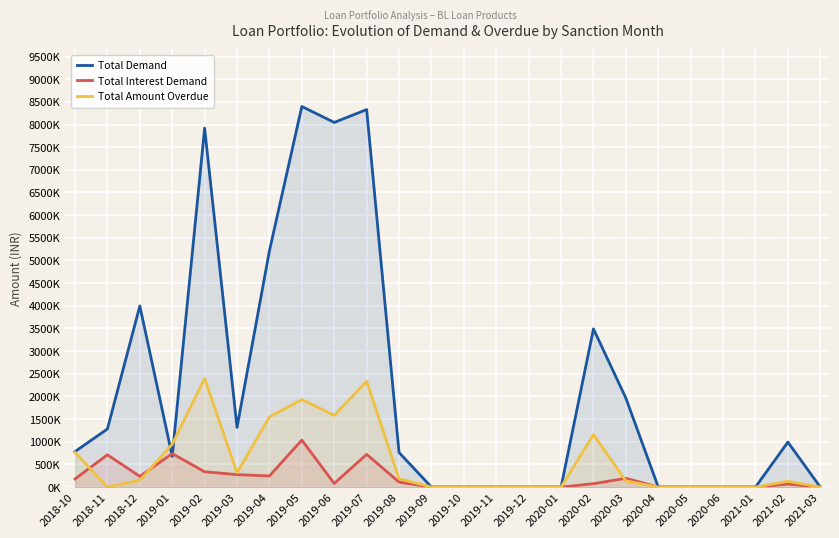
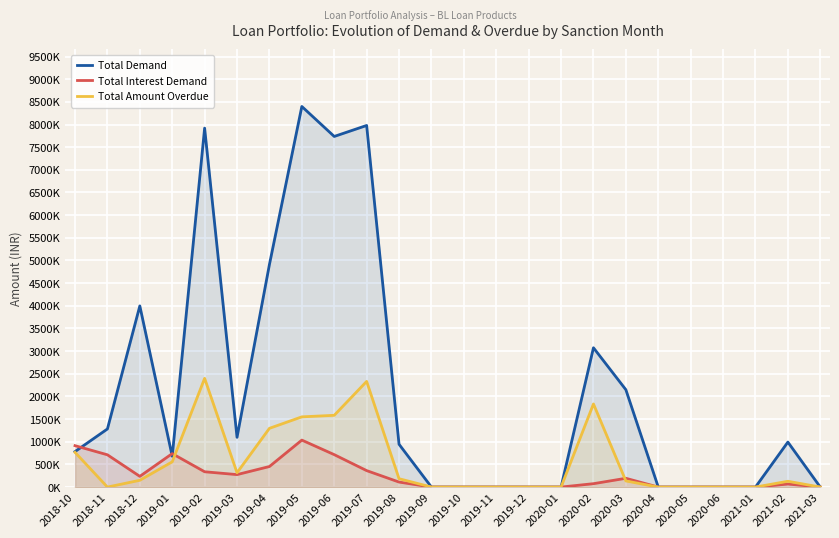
  {
    "Total Demand": {
      "2018-11": 1300000,
      "2018-12": 4000000,
      "2019-01": 700000,
      "2019-02": 7900000,
-     "2019-03": 1300000,
-     "2019-04": 5200000,
+     "2019-03": 1100000,
+     "2019-04": 4900000,
      "2019-05": 8400000,
-     "2019-06": 8000000,
-     "2019-07": 8300000,
-     "2019-08": 800000,
-     "2020-02": 3500000,
-     "2020-03": 2000000,
+     "2019-06": 7700000,
+     "2019-07": 8000000,
+     "2019-08": 900000,
+     "2020-02": 3100000,
+     "2020-03": 2100000,
      "2021-02": 1000000
    },
    "Total Interest Demand": {
-     "2018-10": 200000,
+     "2018-10": 900000,
      "2018-11": 700000,
      "2018-12": 200000,
      "2019-01": 700000,
      "2019-02": 300000,
-     "2019-04": 200000,
+     "2019-04": 500000,
      "2019-05": 1000000,
-     "2019-06": 100000,
-     "2019-07": 700000,
+     "2019-06": 700000,
+     "2019-07": 400000,
      "2019-08": 100000,
      "2020-02": 100000,
      "2020-03": 200000,
      "2021-02": 100000
    },
    "Total Amount Overdue": {
      "2018-11": 0,
      "2018-12": 100000,
-     "2019-01": 900000,
+     "2019-01": 600000,
      "2019-02": 2400000,
-     "2019-04": 1600000,
-     "2019-05": 1900000,
+     "2019-04": 1300000,
+     "2019-05": 1500000,
      "2019-06": 1600000,
      "2019-07": 2300000,
      "2019-08": 200000,
-     "2020-02": 1200000,
+     "2020-02": 1800000,
      "2020-03": 100000,
      "2021-02": 100000
    }
  }
